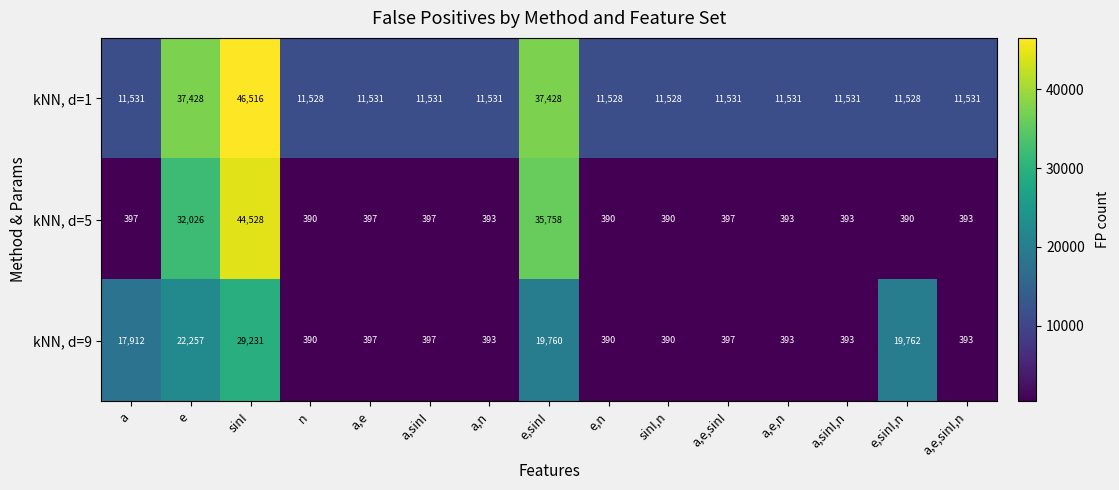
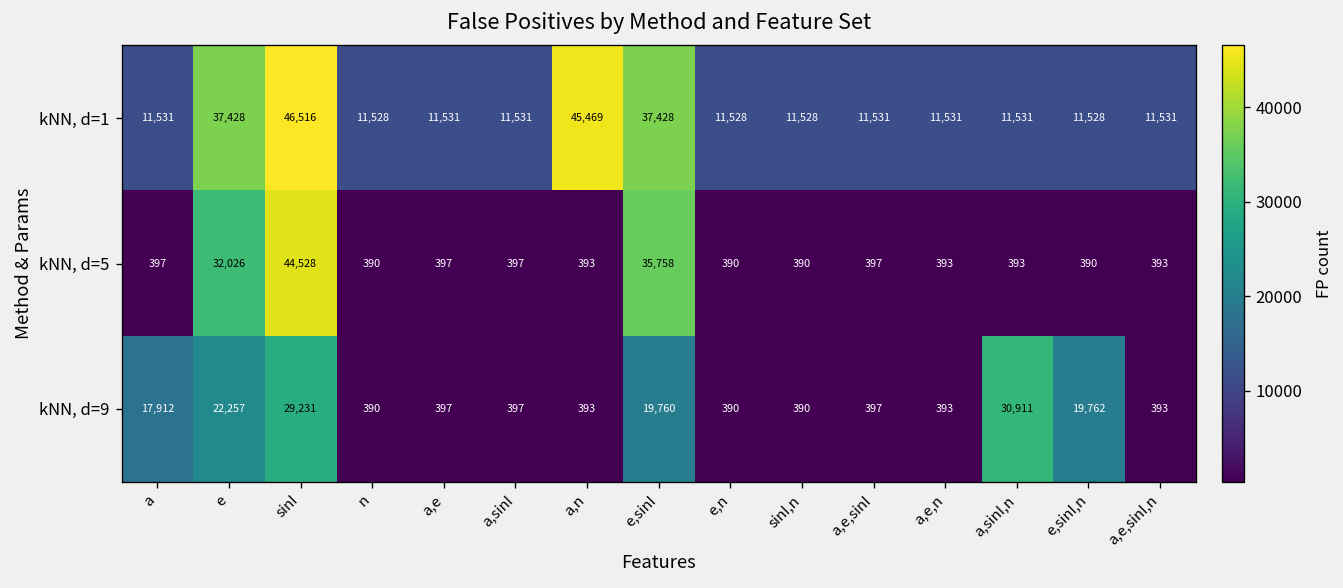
  {
    "kNN, d=1": {
      "a": "11,531",
      "e": "37,428",
      "sinI": "46,516",
      "n": "11,528",
      "a,e": "11,531",
      "a,sinI": "11,531",
-     "a,n": "11,531",
+     "a,n": "45,469",
      "e,sinI": "37,428",
      "e,n": "11,528",
      "sinI,n": "11,528",
      "a,e,sinI": "11,531",
      "a,e,n": "11,531",
      "a,sinI,n": "11,531",
      "e,sinI,n": "11,528",
      "a,e,sinI,n": "11,531"
    },
    "kNN, d=5": {
      "a": "397",
      "e": "32,026",
      "sinI": "44,528",
      "n": "390",
      "a,e": "397",
      "a,sinI": "397",
      "a,n": "393",
      "e,sinI": "35,758",
      "e,n": "390",
      "sinI,n": "390",
      "a,e,sinI": "397",
      "a,e,n": "393",
      "a,sinI,n": "393",
      "e,sinI,n": "390",
      "a,e,sinI,n": "393"
    },
    "kNN, d=9": {
      "a": "17,912",
      "e": "22,257",
      "sinI": "29,231",
      "n": "390",
      "a,e": "397",
      "a,sinI": "397",
      "a,n": "393",
      "e,sinI": "19,760",
      "e,n": "390",
      "sinI,n": "390",
      "a,e,sinI": "397",
      "a,e,n": "393",
-     "a,sinI,n": "393",
+     "a,sinI,n": "30,911",
      "e,sinI,n": "19,762",
      "a,e,sinI,n": "393"
    }
  }
